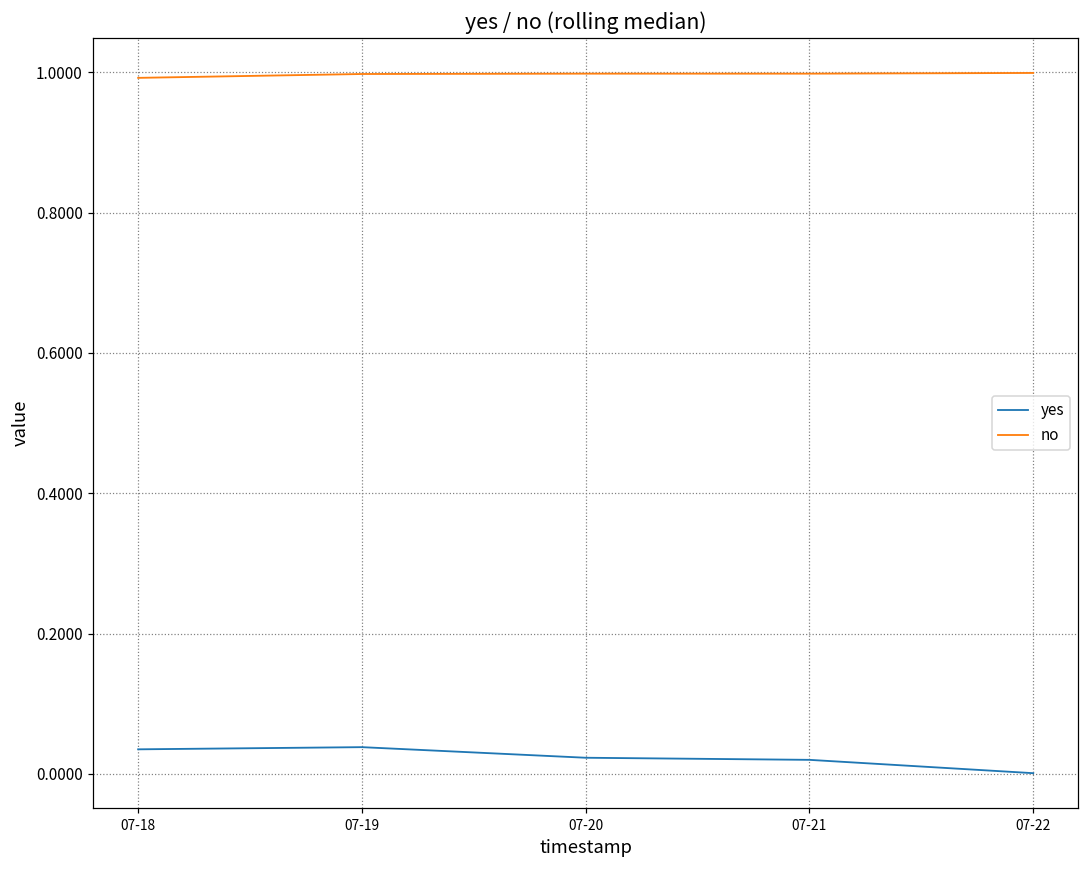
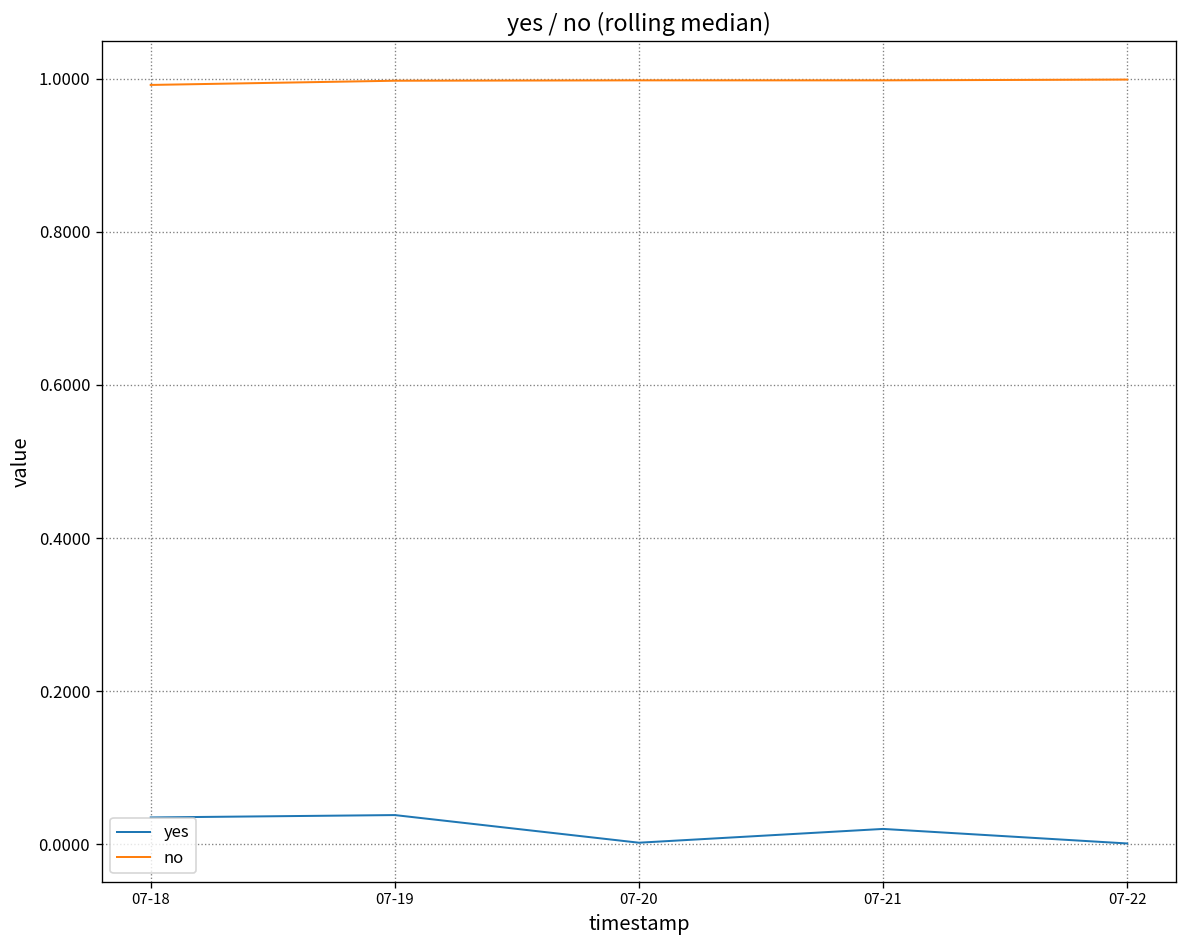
  {
    "yes": {
      "07-18": 0.04,
      "07-19": 0.04,
-     "07-20": 0.02,
+     "07-20": 0.00,
      "07-21": 0.02,
      "07-22": 0.00
    },
    "no": {
      "07-18": 0.99,
      "07-19": 1.00,
      "07-20": 1.00,
      "07-21": 1.00,
      "07-22": 1.00
    }
  }
